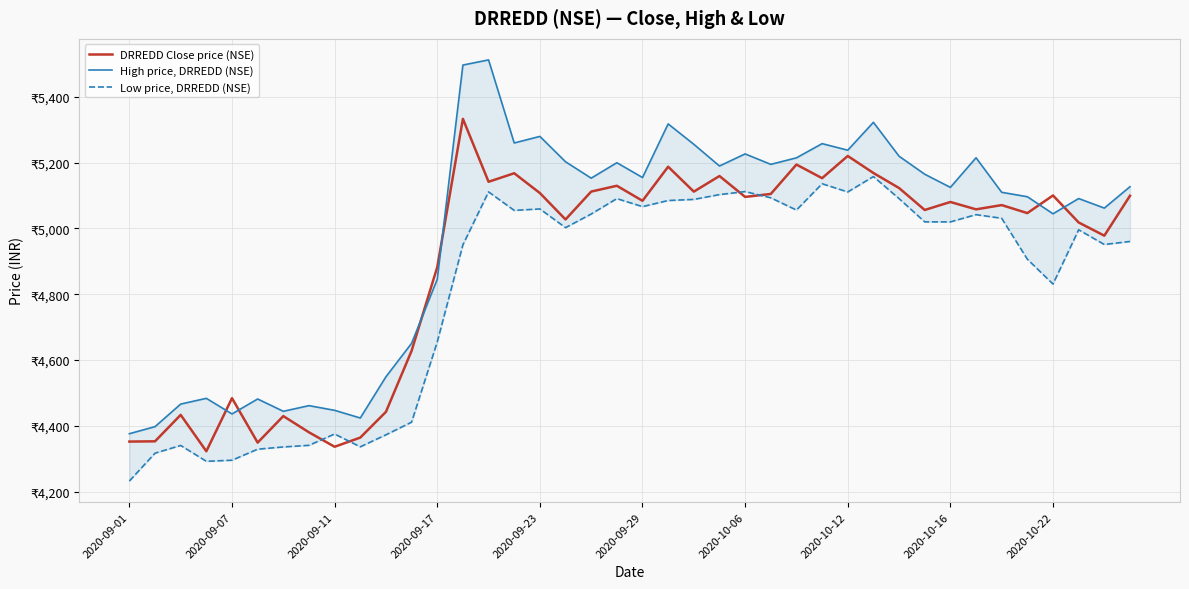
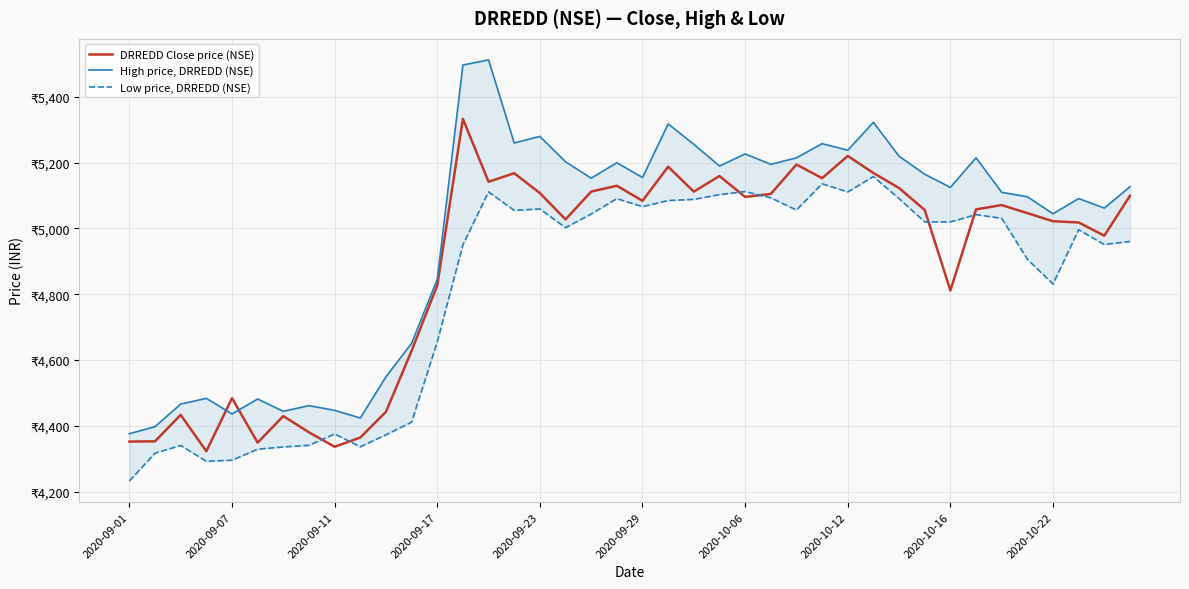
  {
    "DRREDD Close price (NSE)": {
      "2020-09-01": "₹4,350",
      "2020-09-07": "₹4,480",
      "2020-09-11": "₹4,340",
-     "2020-09-17": "₹4,880",
+     "2020-09-17": "₹4,830",
      "2020-09-23": "₹5,110",
      "2020-09-29": "₹5,080",
      "2020-10-06": "₹5,100",
      "2020-10-12": "₹5,220",
-     "2020-10-16": "₹5,080",
-     "2020-10-22": "₹5,100"
+     "2020-10-16": "₹4,810",
+     "2020-10-22": "₹5,020"
    }
  }
